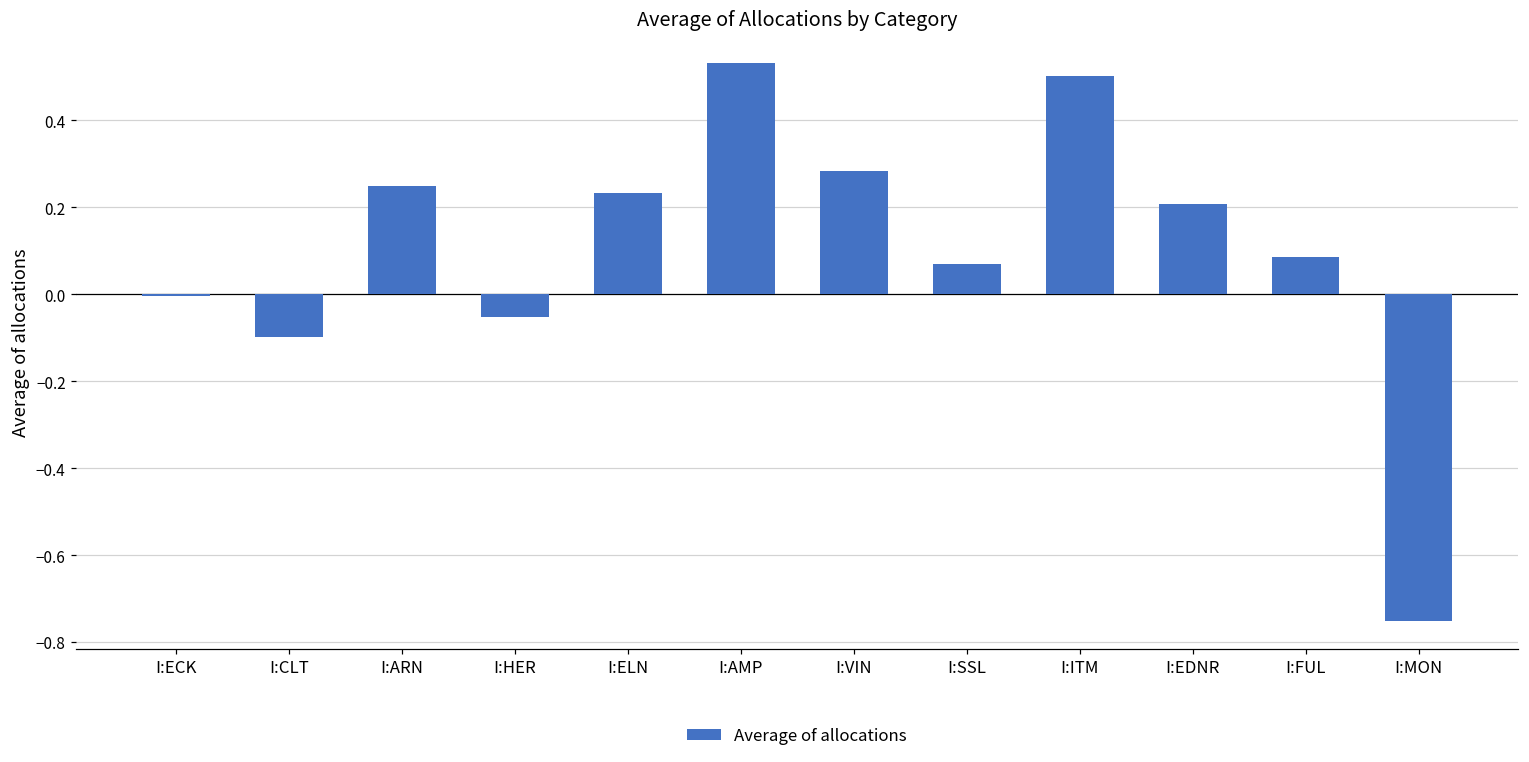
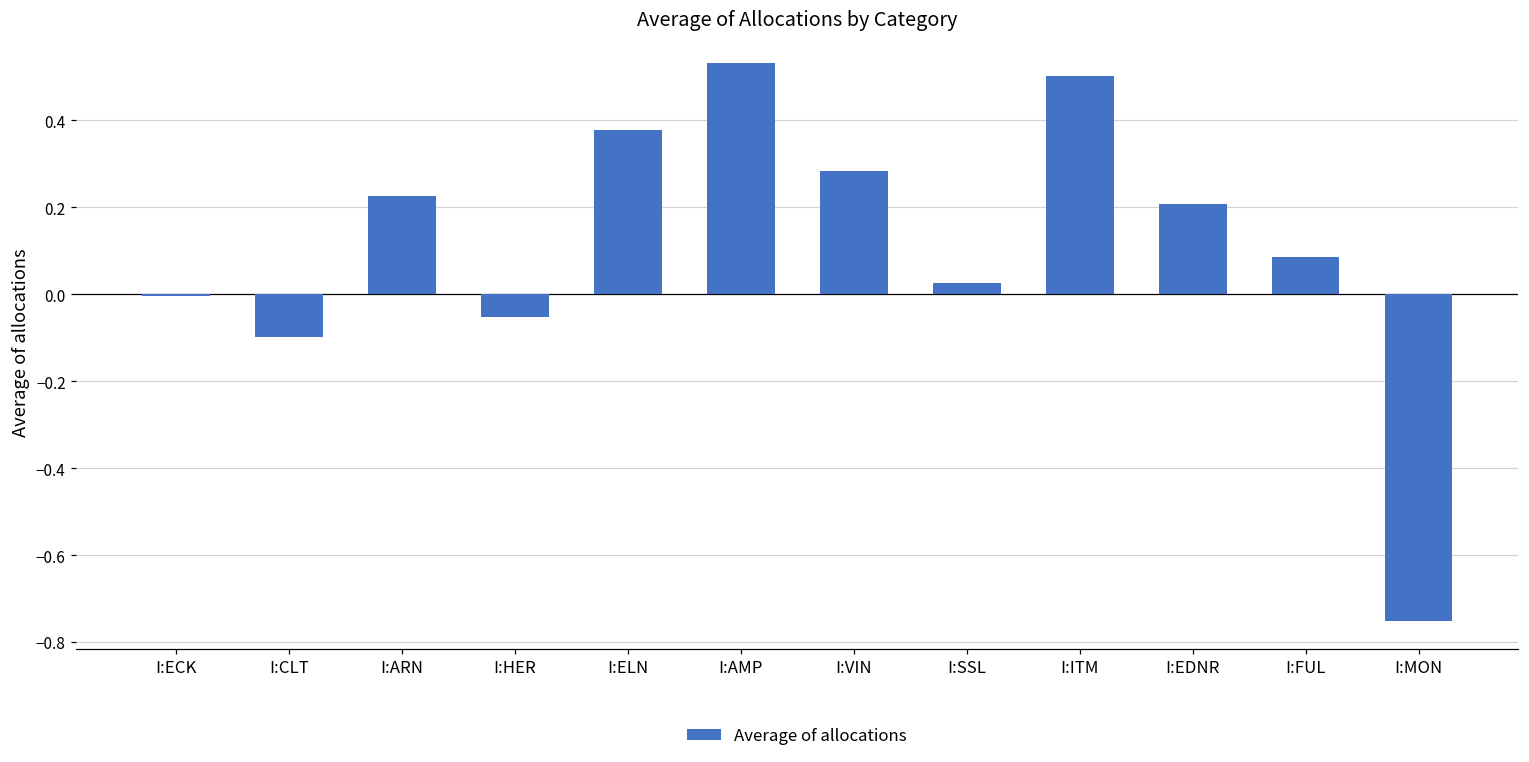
  {
    "I:CLT": -0.10,
-   "I:ARN": 0.25,
+   "I:ARN": 0.23,
    "I:HER": -0.05,
-   "I:ELN": 0.23,
+   "I:ELN": 0.38,
    "I:AMP": 0.53,
    "I:VIN": 0.28,
-   "I:SSL": 0.07,
+   "I:SSL": 0.03,
    "I:ITM": 0.50,
    "I:EDNR": 0.21,
    "I:FUL": 0.09,
    "I:MON": -0.75
  }
